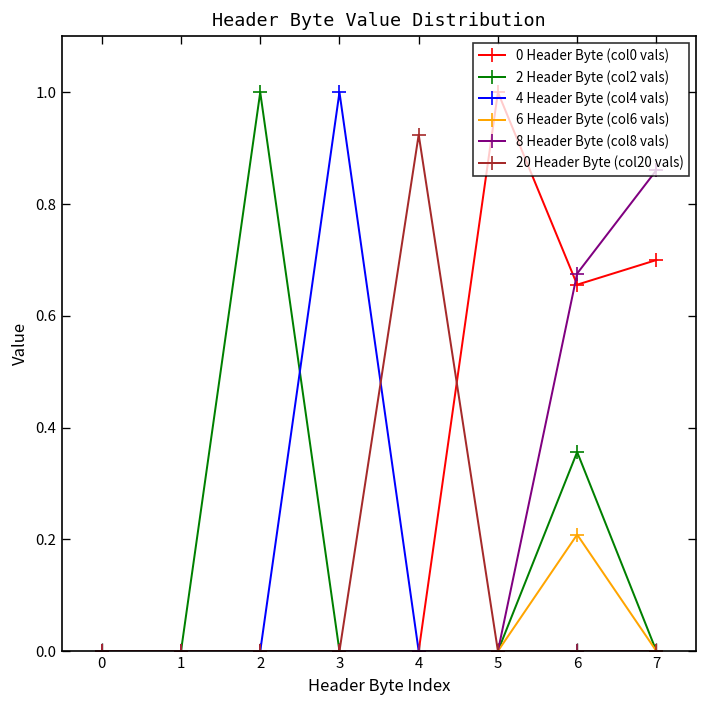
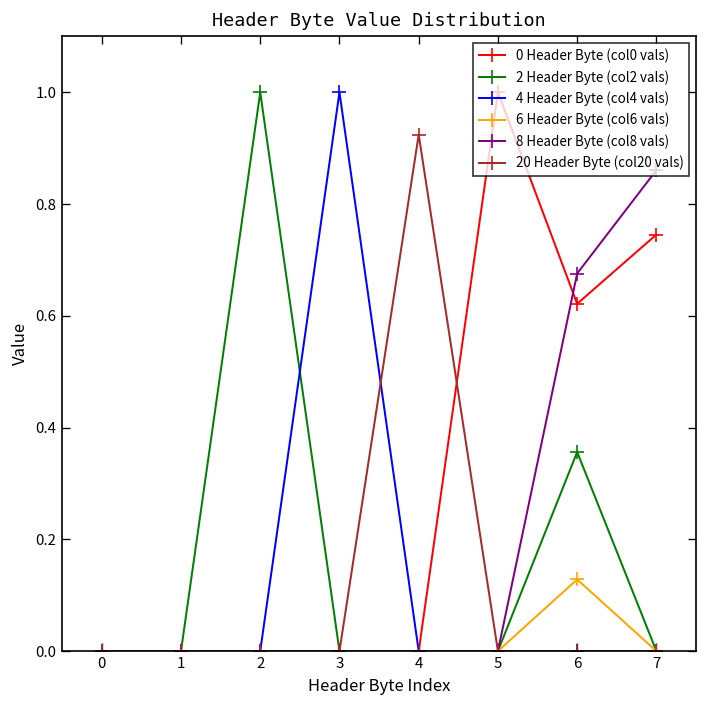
  {
    "0 Header Byte (col0 vals)": {
-     "6": 0.66,
-     "7": 0.70
+     "6": 0.62,
+     "7": 0.75
    },
    "2 Header Byte (col2 vals)": {
      "2": 1.00,
      "6": 0.36
    },
    "4 Header Byte (col4 vals)": {
      "3": 1.00
    },
    "6 Header Byte (col6 vals)": {
-     "6": 0.21
+     "6": 0.13
    },
    "8 Header Byte (col8 vals)": {
      "6": 0.68,
      "7": 0.86
    },
    "20 Header Byte (col20 vals)": {
      "4": 0.92
    }
  }
